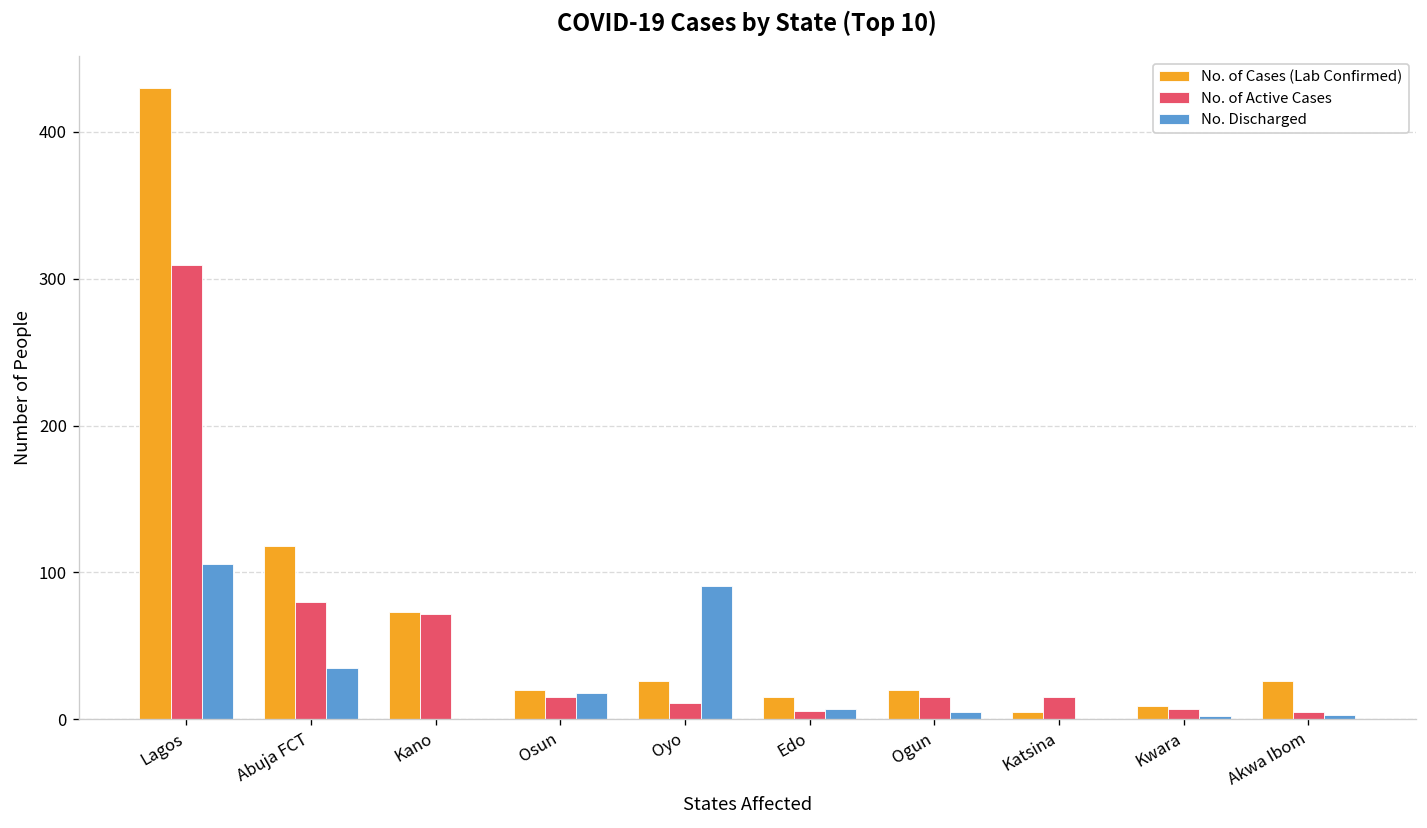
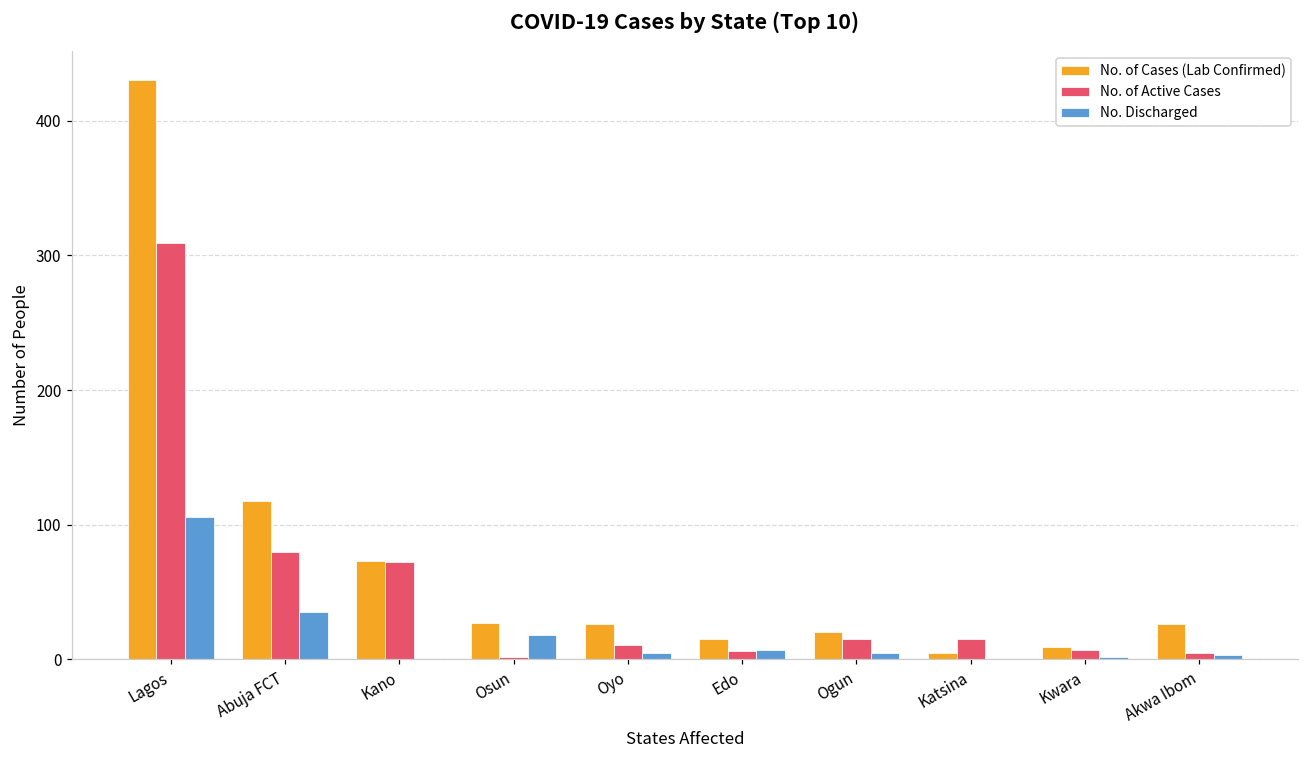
  {
    "No. of Cases (Lab Confirmed)": {
      "Lagos": 430,
      "Abuja FCT": 118,
      "Kano": 73,
-     "Osun": 20,
+     "Osun": 27,
      "Oyo": 26,
      "Edo": 15,
      "Ogun": 20,
      "Katsina": 5,
      "Kwara": 9,
      "Akwa Ibom": 26
    },
    "No. of Active Cases": {
      "Lagos": 309,
      "Abuja FCT": 80,
      "Kano": 72,
-     "Osun": 15,
+     "Osun": 2,
      "Oyo": 11,
      "Edo": 6,
      "Ogun": 15,
      "Katsina": 15,
      "Kwara": 7,
      "Akwa Ibom": 5
    },
    "No. Discharged": {
      "Lagos": 106,
      "Abuja FCT": 35,
      "Kano": 0,
      "Osun": 18,
-     "Oyo": 91,
+     "Oyo": 5,
      "Edo": 7,
      "Ogun": 5,
      "Katsina": 0,
      "Akwa Ibom": 3
    }
  }
